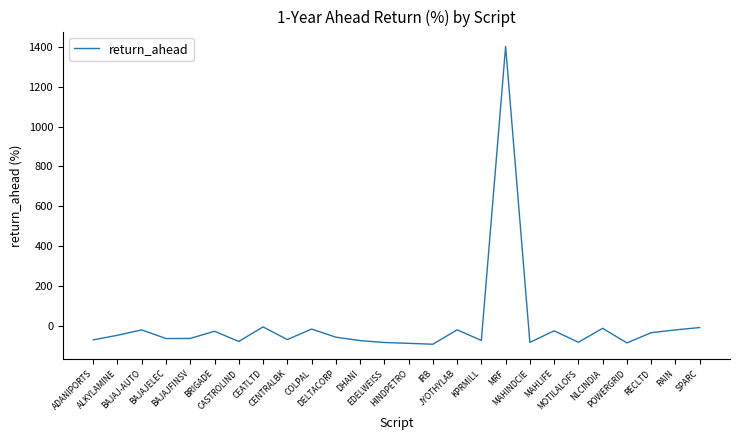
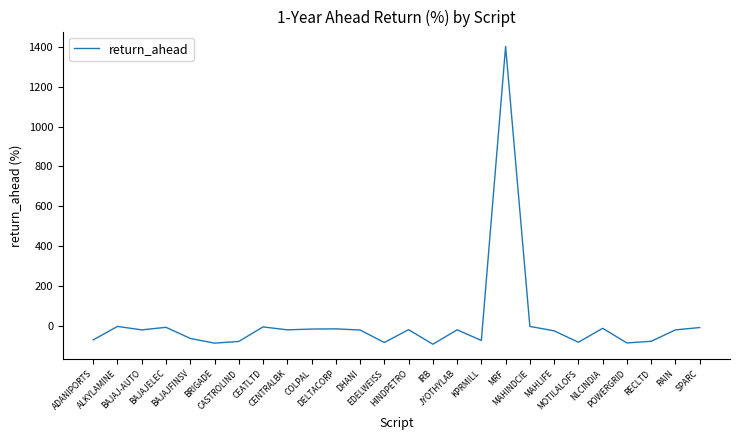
  {
    "ADANIPORTS": -70,
-   "ALKYLAMINE": -50,
+   "ALKYLAMINE": 0,
    "BAJAJ-AUTO": -20,
-   "BAJAJELEC": -70,
+   "BAJAJELEC": -10,
    "BAJAJFINSV": -60,
-   "BRIGADE": -30,
+   "BRIGADE": -90,
    "CASTROLIND": -80,
    "CEATLTD": -10,
-   "CENTRALBK": -70,
+   "CENTRALBK": -20,
    "COLPAL": -20,
-   "DELTACORP": -60,
-   "DHANI": -80,
+   "DELTACORP": -20,
+   "DHANI": -20,
    "EDELWEISS": -90,
-   "HINDPETRO": -90,
+   "HINDPETRO": -20,
    "IRB": -90,
    "JYOTHYLAB": -20,
    "KPRMILL": -70,
    "MRF": 1400,
-   "MAHINDCIE": -80,
+   "MAHINDCIE": 0,
    "MAHLIFE": -30,
    "MOTILALOFS": -80,
    "NLCINDIA": -10,
    "POWERGRID": -90,
-   "RECLTD": -40,
+   "RECLTD": -80,
    "RAIN": -20,
    "SPARC": -10
  }
